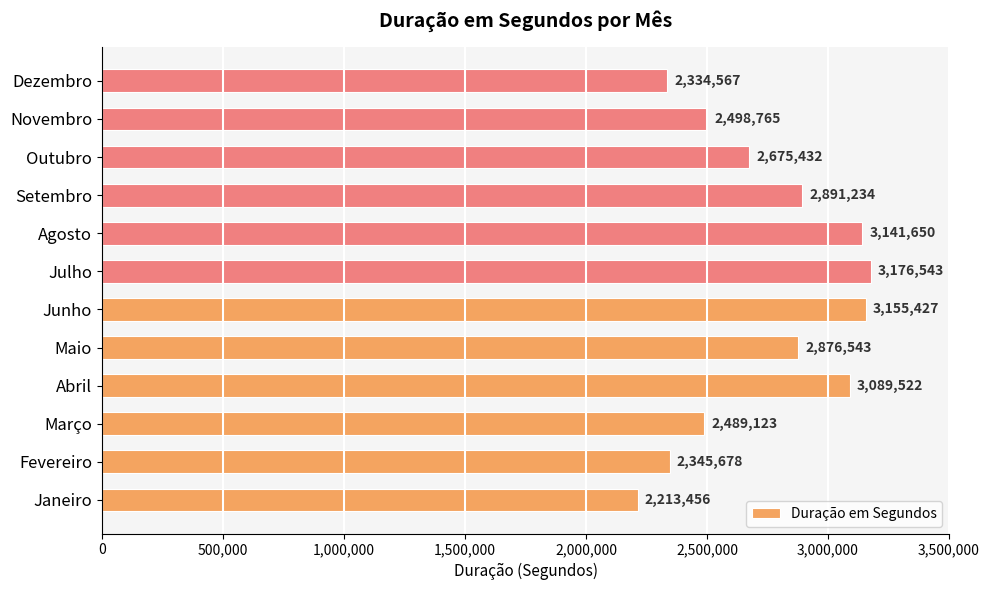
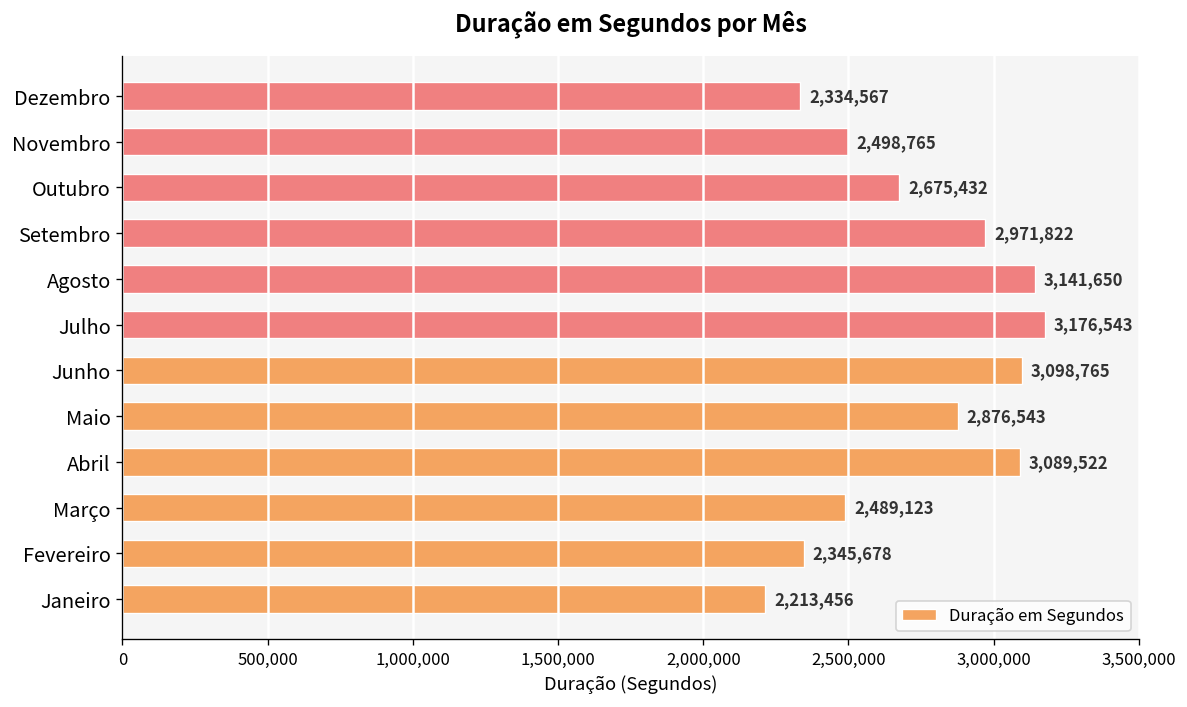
  {
    "Dezembro": "2,334,567",
    "Novembro": "2,498,765",
    "Outubro": "2,675,432",
-   "Setembro": "2,891,234",
+   "Setembro": "2,971,822",
    "Agosto": "3,141,650",
    "Julho": "3,176,543",
-   "Junho": "3,155,427",
+   "Junho": "3,098,765",
    "Maio": "2,876,543",
    "Abril": "3,089,522",
    "Março": "2,489,123",
    "Fevereiro": "2,345,678",
    "Janeiro": "2,213,456"
  }
